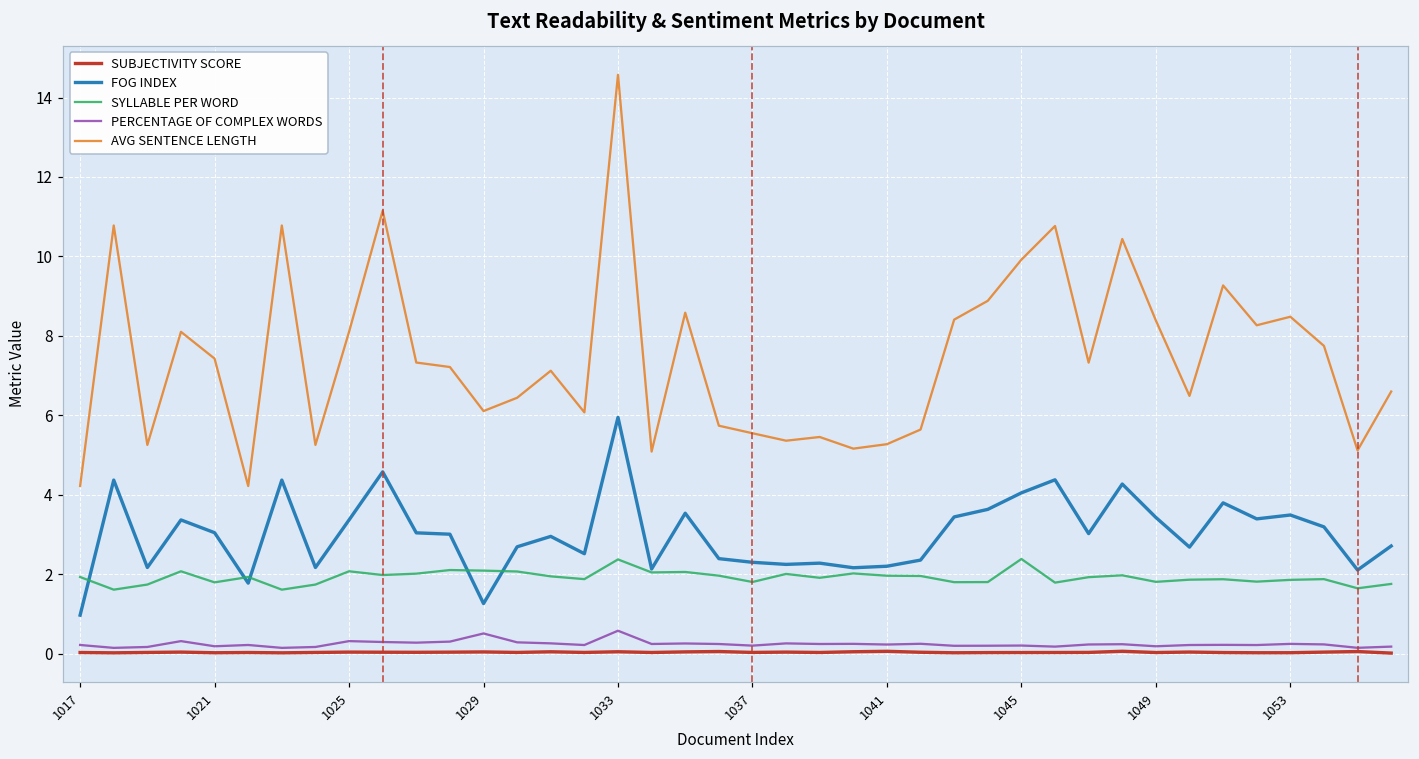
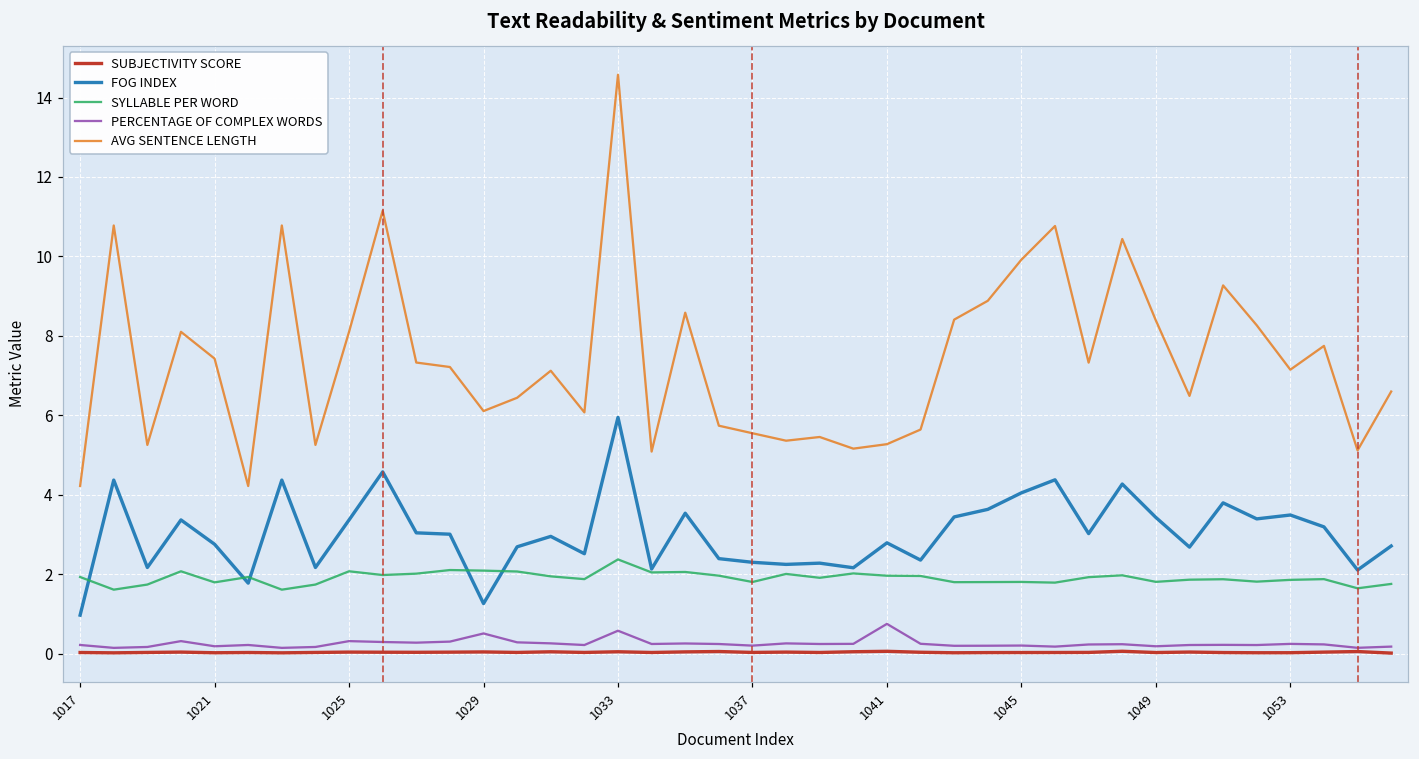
  {
    "SUBJECTIVITY SCORE": {
      "1017": 0.0,
      "1021": 0.0,
      "1025": 0.0,
      "1029": 0.0,
      "1033": 0.1,
      "1037": 0.0,
      "1041": 0.1,
      "1045": 0.0,
      "1049": 0.0,
      "1053": 0.0
    },
    "FOG INDEX": {
      "1017": 1.0,
-     "1021": 3.0,
+     "1021": 2.8,
      "1025": 3.4,
      "1029": 1.3,
      "1033": 5.9,
      "1037": 2.3,
-     "1041": 2.2,
+     "1041": 2.8,
      "1045": 4.1,
      "1049": 3.4,
      "1053": 3.5
    },
    "SYLLABLE PER WORD": {
      "1017": 1.9,
      "1021": 1.8,
      "1025": 2.1,
      "1029": 2.1,
      "1033": 2.4,
      "1037": 1.8,
      "1041": 2.0,
-     "1045": 2.4,
+     "1045": 1.8,
      "1049": 1.8,
      "1053": 1.9
    },
    "PERCENTAGE OF COMPLEX WORDS": {
      "1017": 0.2,
      "1021": 0.2,
      "1025": 0.3,
      "1029": 0.5,
      "1033": 0.6,
      "1037": 0.2,
-     "1041": 0.2,
+     "1041": 0.8,
      "1045": 0.2,
      "1049": 0.2,
      "1053": 0.2
    },
    "AVG SENTENCE LENGTH": {
      "1017": 4.2,
      "1021": 7.4,
      "1025": 8.1,
      "1029": 6.1,
      "1033": 14.6,
      "1037": 5.6,
      "1041": 5.3,
      "1045": 9.9,
      "1049": 8.4,
-     "1053": 8.5
+     "1053": 7.1
    }
  }
